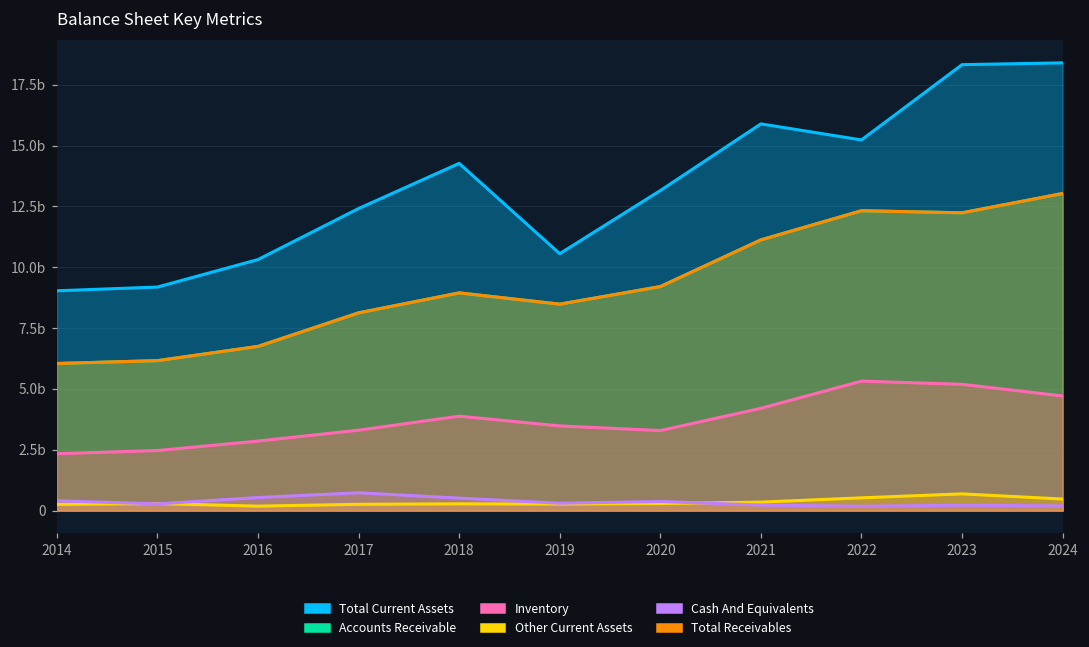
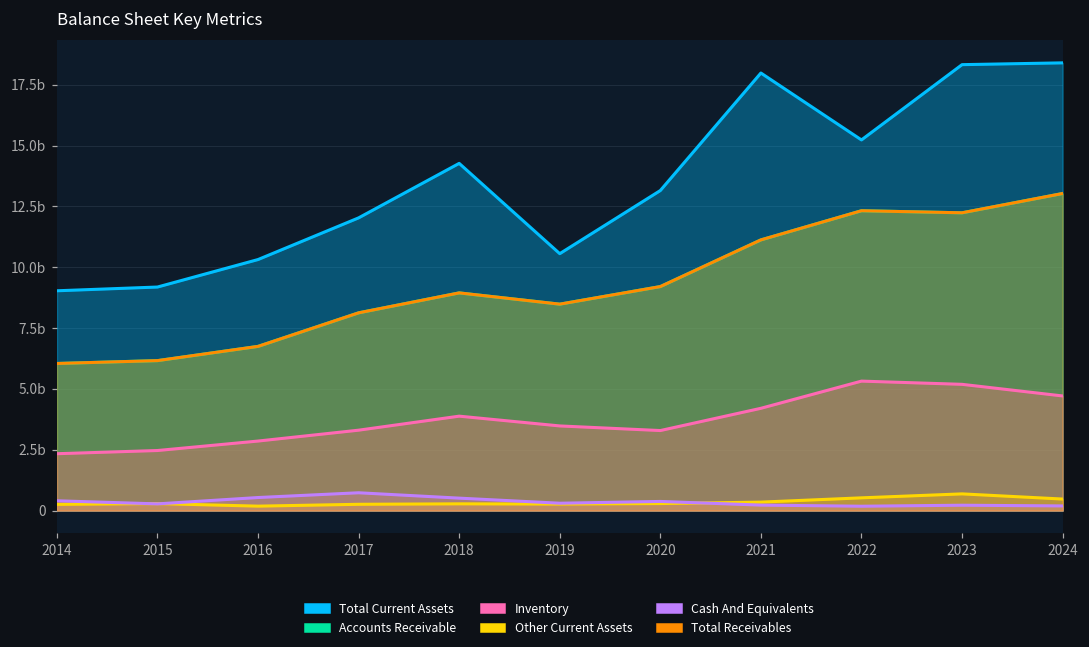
  {
    "Total Current Assets": {
      "2014": "9.0b",
      "2015": "9.2b",
      "2016": "10.3b",
-     "2017": "12.4b",
+     "2017": "12.0b",
      "2018": "14.3b",
      "2019": "10.6b",
      "2020": "13.2b",
-     "2021": "15.9b",
+     "2021": "18.0b",
      "2022": "15.2b",
      "2023": "18.3b",
      "2024": "18.4b"
    }
  }
